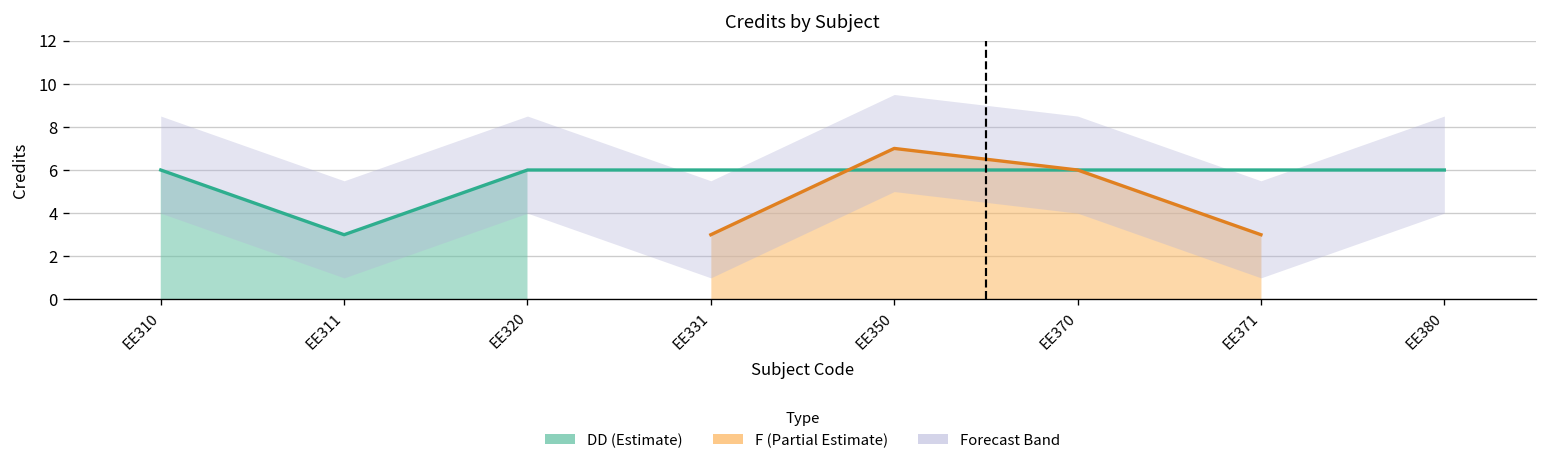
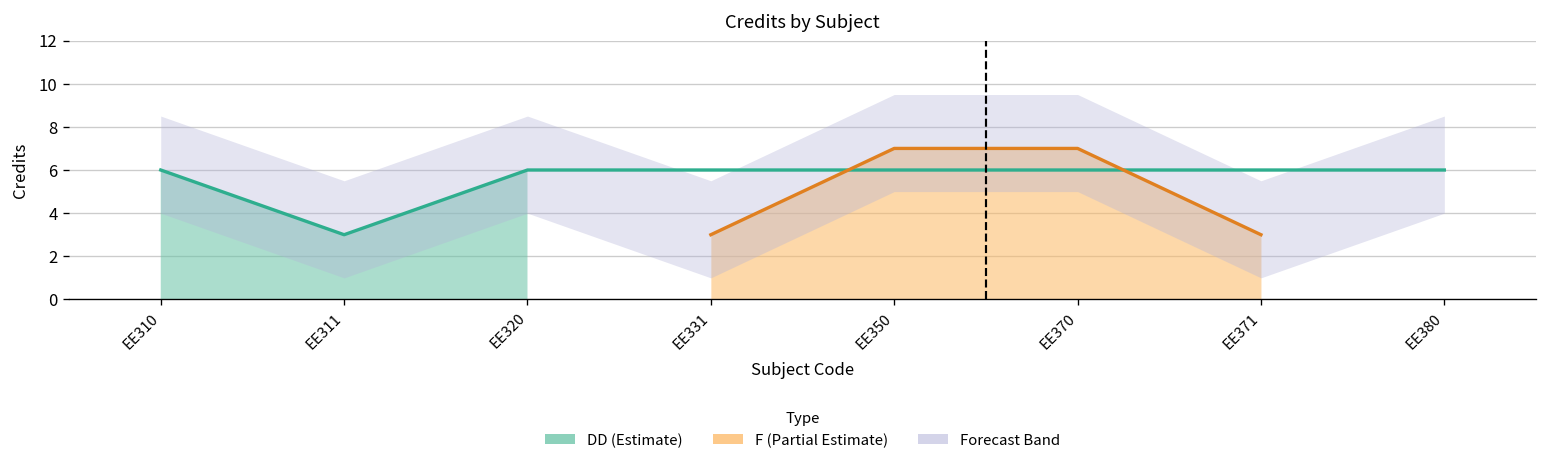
  {
    "F (Partial Estimate)": {
      "EE331": 3,
      "EE350": 7,
-     "EE370": 6,
+     "EE370": 7,
      "EE371": 3
    }
  }
